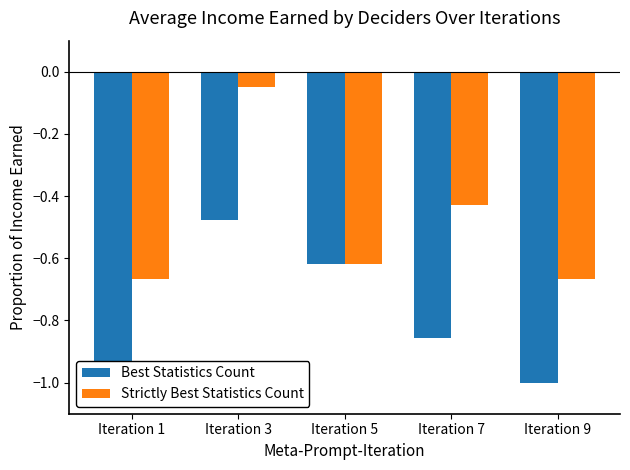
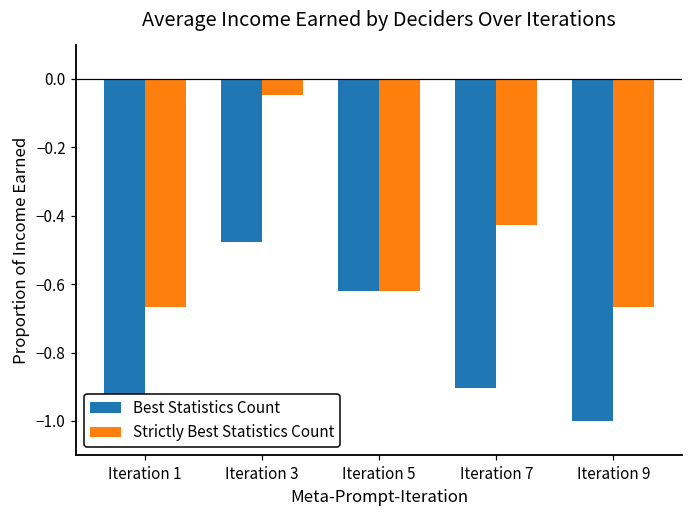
  {
    "Best Statistics Count": {
      "Iteration 3": -0.48,
      "Iteration 5": -0.62,
-     "Iteration 7": -0.86,
+     "Iteration 7": -0.90,
      "Iteration 9": -1.00
    },
    "Strictly Best Statistics Count": {
      "Iteration 1": -0.67,
      "Iteration 3": -0.05,
      "Iteration 5": -0.62,
      "Iteration 7": -0.43,
      "Iteration 9": -0.67
    }
  }
